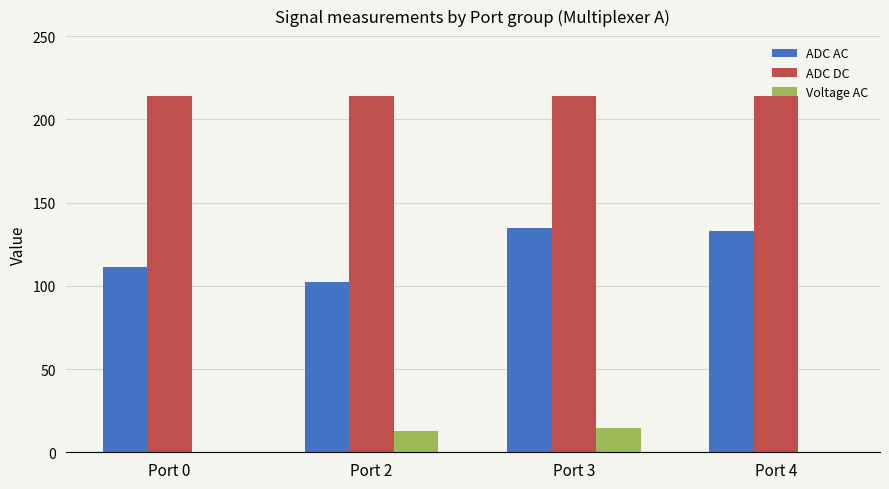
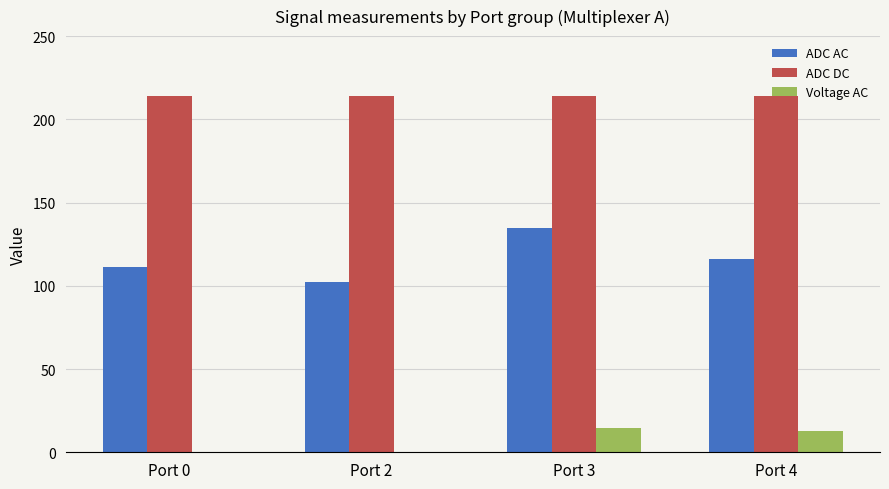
  {
    "ADC AC": {
      "Port 0": 111,
      "Port 2": 102,
      "Port 3": 135,
-     "Port 4": 133
+     "Port 4": 116
    },
    "ADC DC": {
      "Port 0": 214,
      "Port 2": 214,
      "Port 3": 214,
      "Port 4": 214
    },
    "Voltage AC": {
-     "Port 2": 13,
+     "Port 2": 0,
      "Port 3": 14,
-     "Port 4": 0
+     "Port 4": 13
    }
  }
